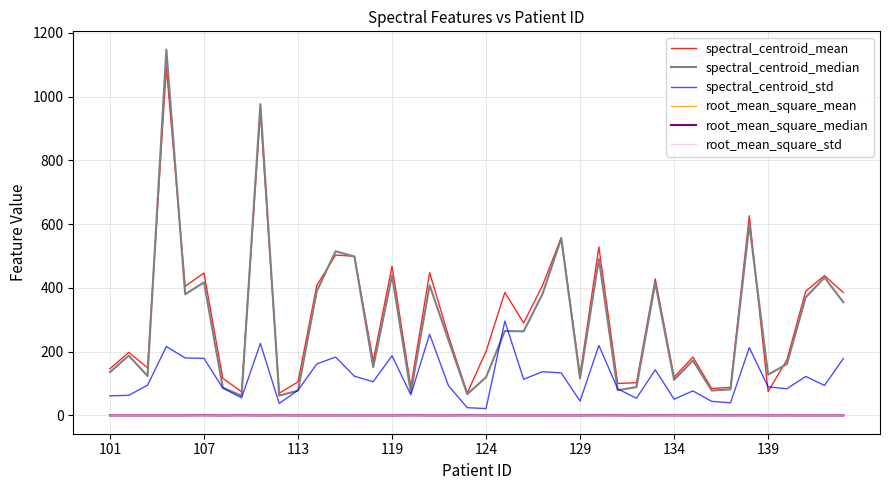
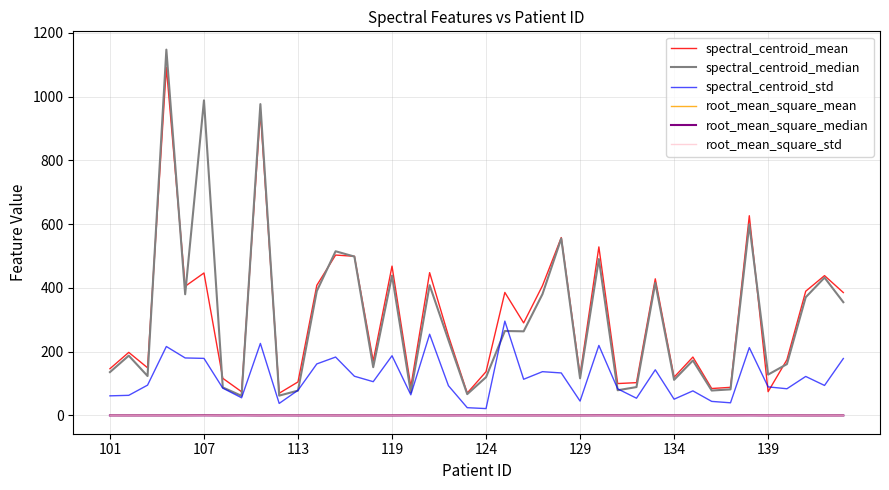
  {
    "spectral_centroid_mean": {
      "101": 150,
      "107": 450,
      "113": 110,
      "119": 470,
-     "124": 200,
+     "124": 140,
      "129": 130,
      "134": 120,
      "139": 70
    },
    "spectral_centroid_median": {
      "101": 140,
-     "107": 420,
+     "107": 990,
      "119": 440,
      "124": 120,
      "129": 120,
      "134": 110,
      "139": 130
    },
    "spectral_centroid_std": {
      "101": 60,
      "107": 180,
      "119": 190,
      "124": 20,
      "129": 40,
      "134": 50,
      "139": 90
    },
    "root_mean_square_std": {
      "101": 0,
      "107": 0,
      "113": 0,
      "119": 0,
      "124": 0,
      "129": 0,
      "134": 0,
      "139": 0
    }
  }
